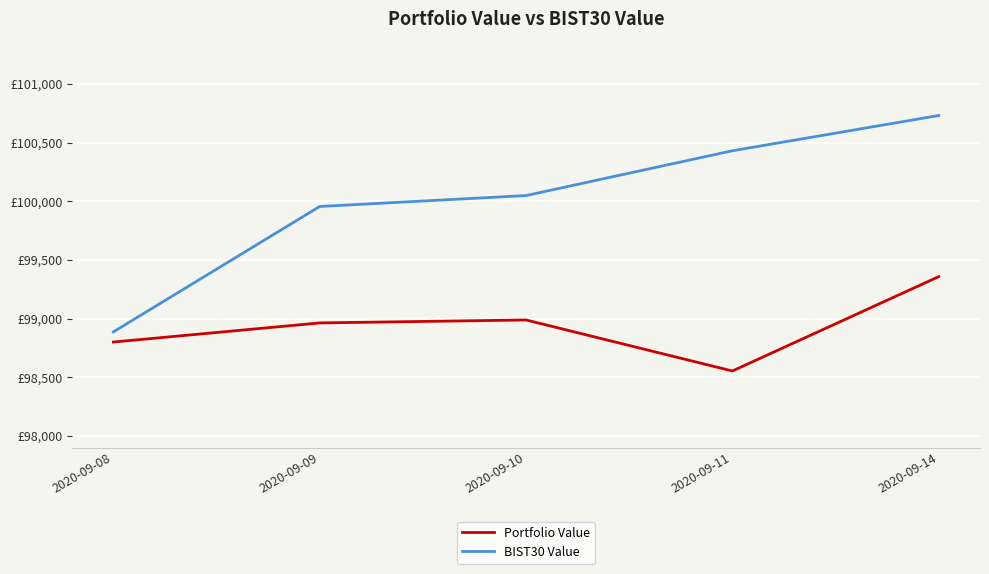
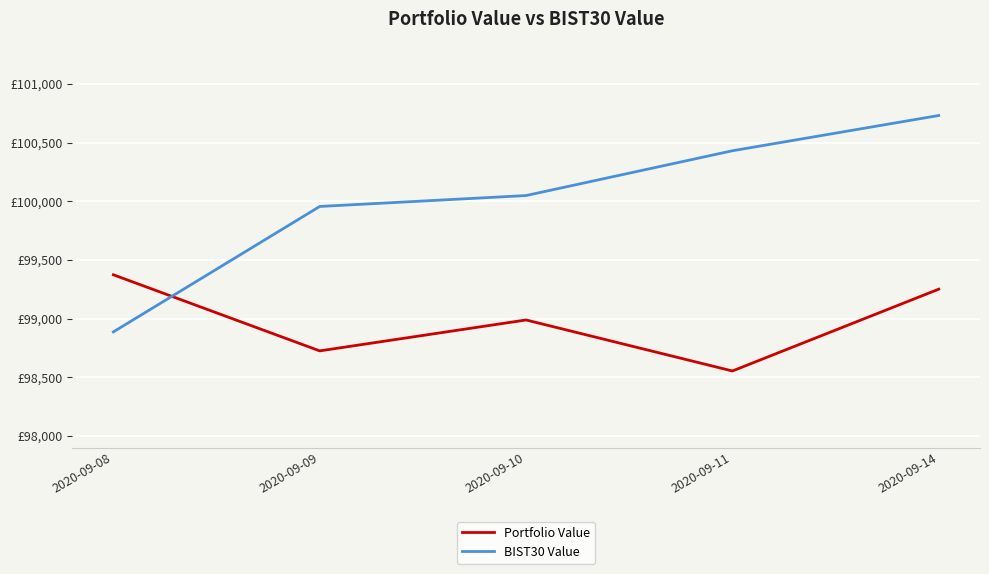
  {
    "Portfolio Value": {
-     "2020-09-08": "£98,800",
-     "2020-09-09": "£98,960",
+     "2020-09-08": "£99,370",
+     "2020-09-09": "£98,730",
      "2020-09-10": "£98,990",
      "2020-09-11": "£98,550",
-     "2020-09-14": "£99,360"
+     "2020-09-14": "£99,250"
    },
    "BIST30 Value": {
      "2020-09-08": "£98,890",
      "2020-09-09": "£99,960",
      "2020-09-10": "£100,050",
      "2020-09-11": "£100,430",
      "2020-09-14": "£100,730"
    }
  }
